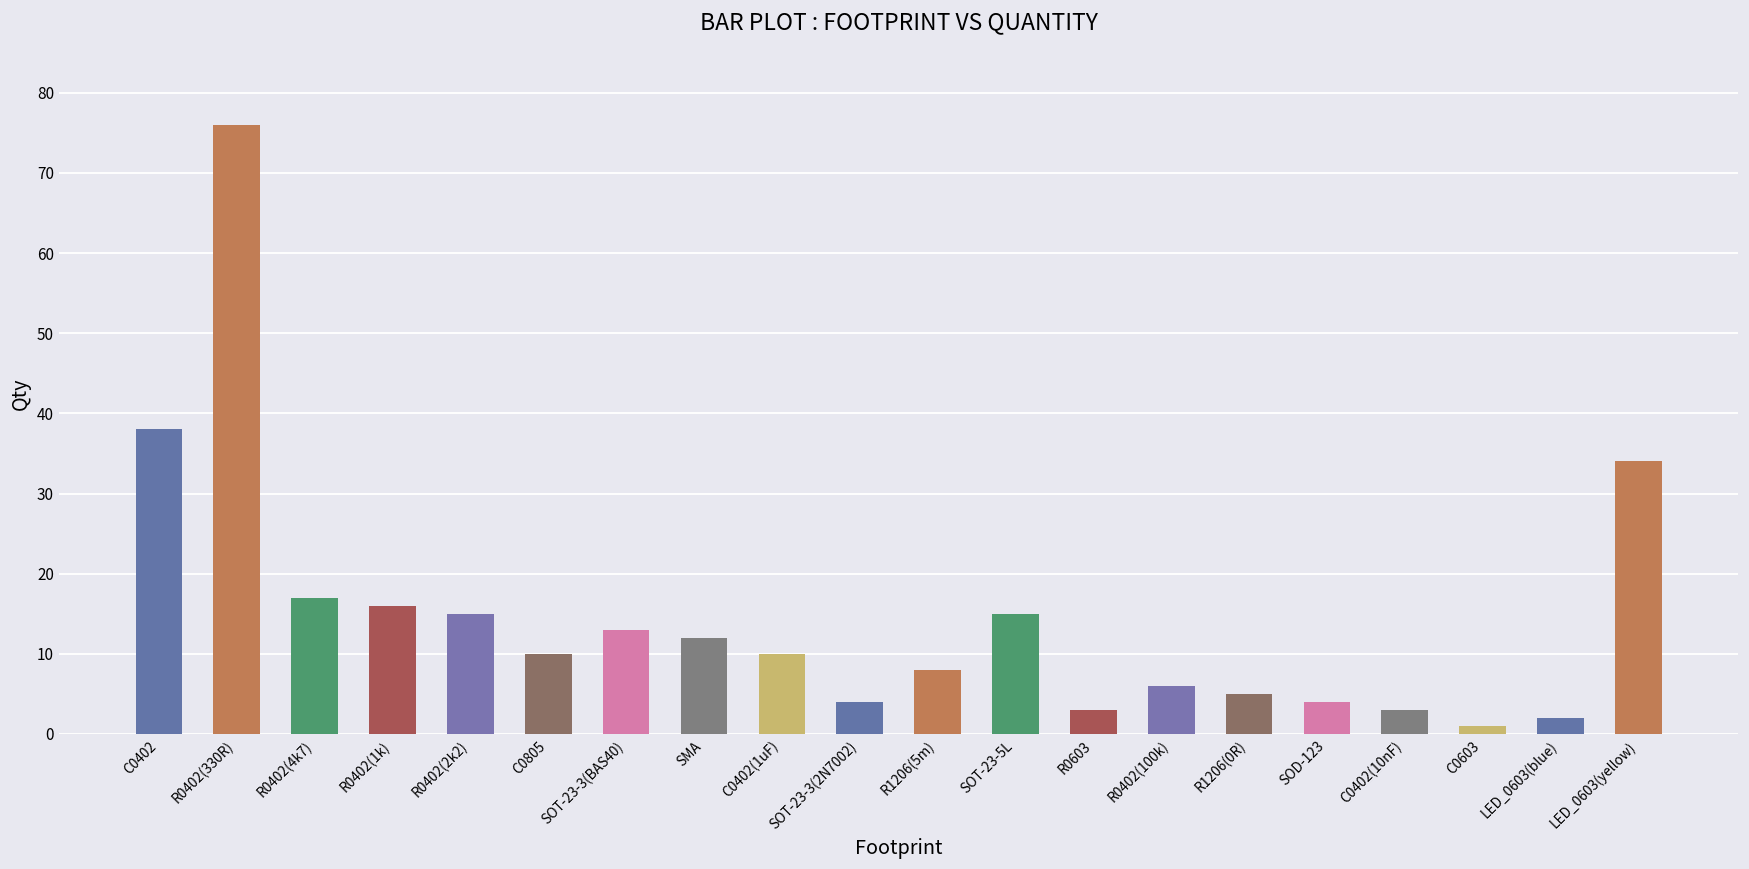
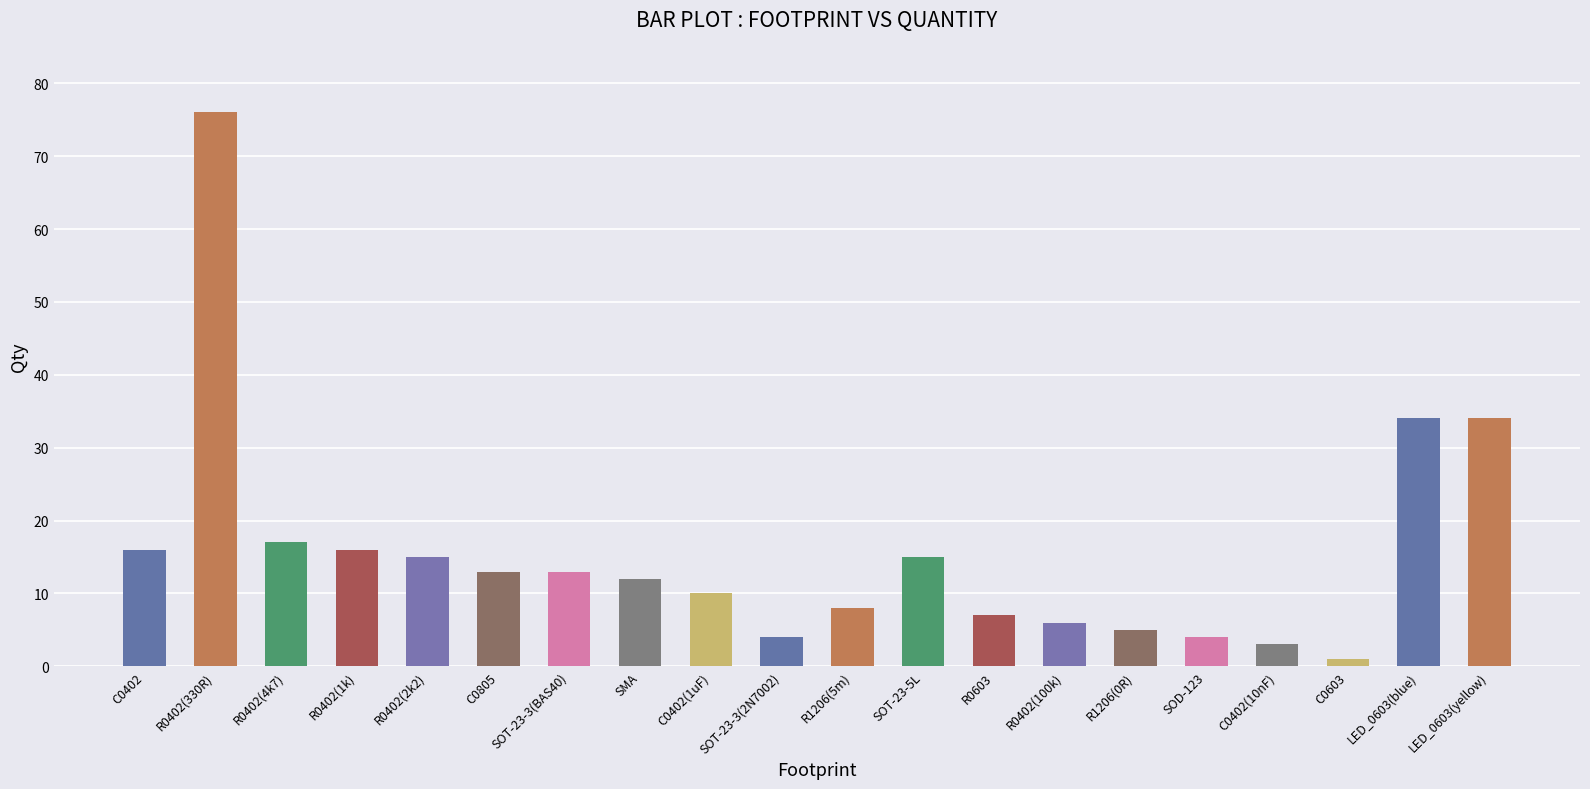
  {
-   "C0402": 38,
+   "C0402": 16,
    "R0402(330R)": 76,
    "R0402(4k7)": 17,
    "R0402(1k)": 16,
    "R0402(2k2)": 15,
-   "C0805": 10,
+   "C0805": 13,
    "SOT-23-3(BAS40)": 13,
    "SMA": 12,
    "C0402(1uF)": 10,
    "SOT-23-3(2N7002)": 4,
    "R1206(5m)": 8,
    "SOT-23-5L": 15,
-   "R0603": 3,
+   "R0603": 7,
    "R0402(100k)": 6,
    "R1206(0R)": 5,
    "SOD-123": 4,
    "C0402(10nF)": 3,
    "C0603": 1,
-   "LED_0603(blue)": 2,
+   "LED_0603(blue)": 34,
    "LED_0603(yellow)": 34
  }
